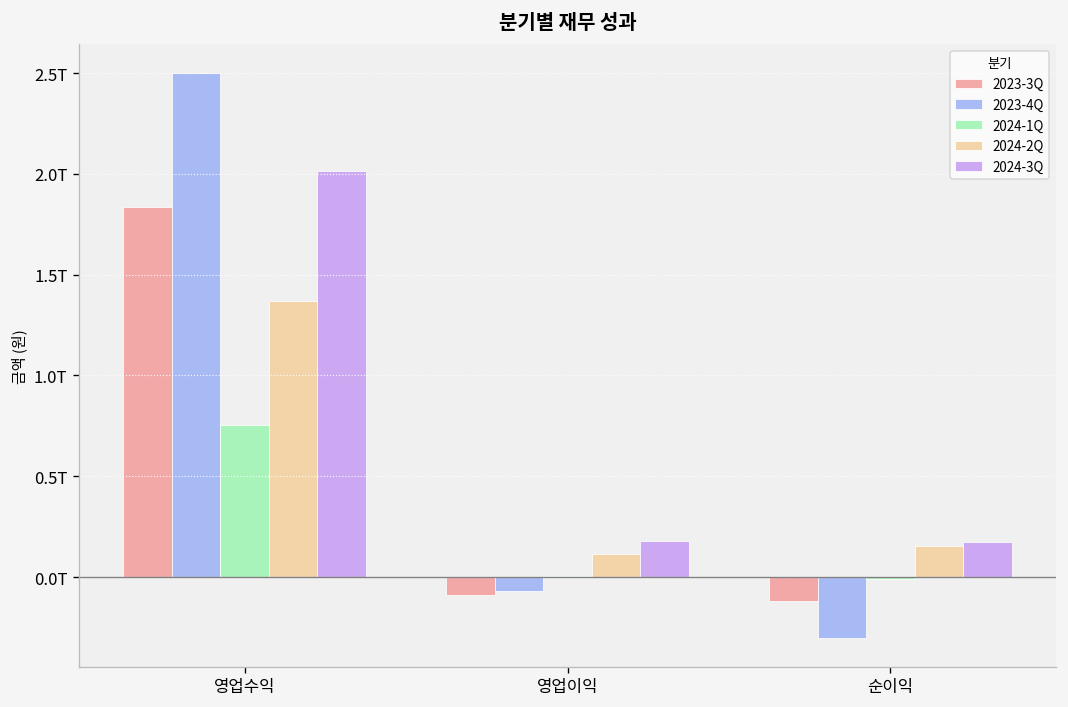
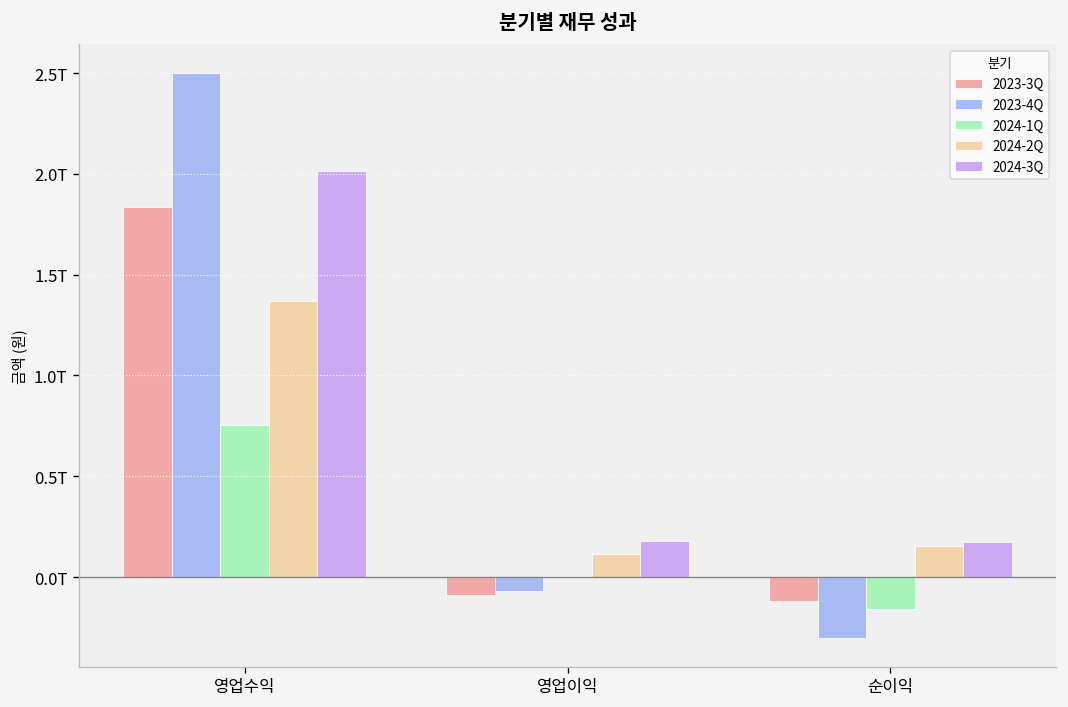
  {
    "2024-1Q": {
      "영업수익": "0.75T",
-     "순이익": "-0.01T"
+     "순이익": "-0.16T"
    }
  }
